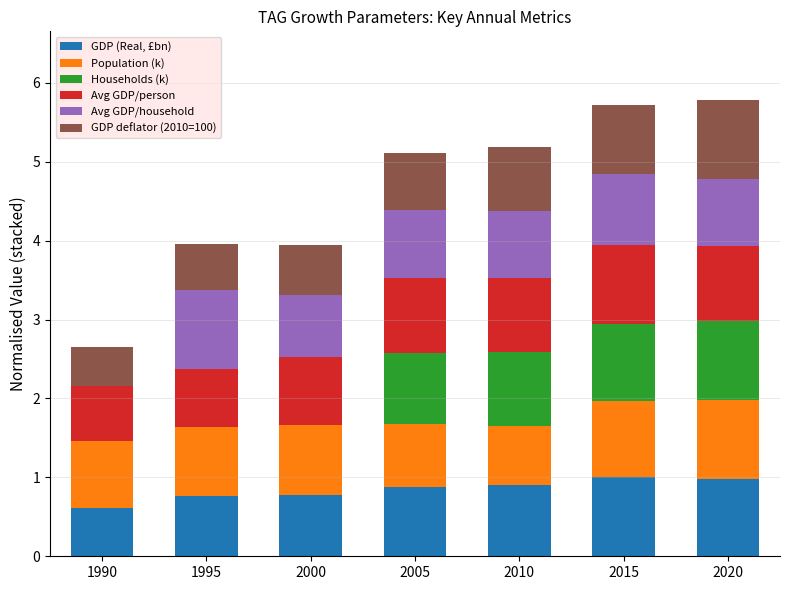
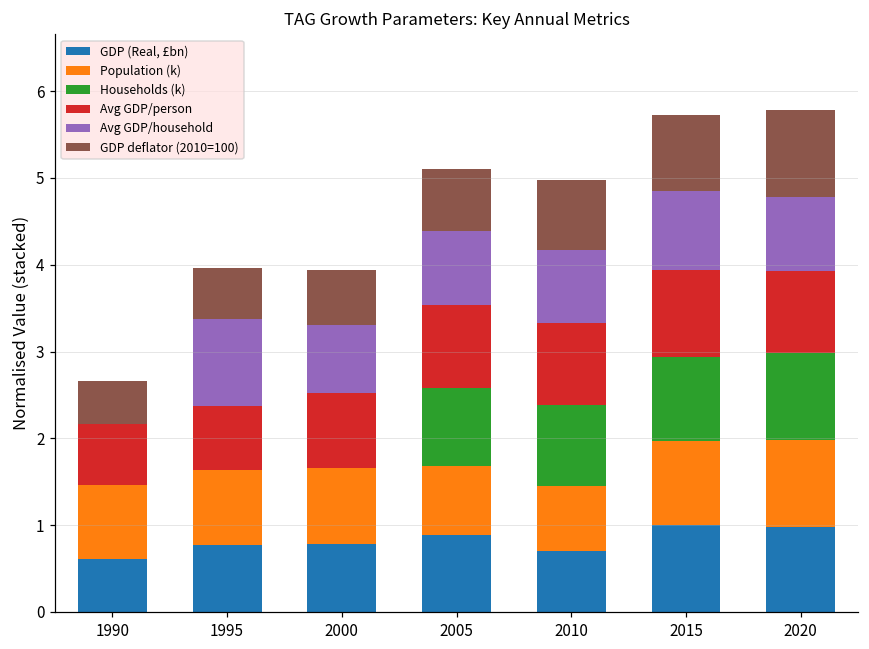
  {
    "GDP (Real, £bn)": {
      "1990": 0.6,
      "1995": 0.8,
      "2000": 0.8,
      "2005": 0.9,
-     "2010": 0.9,
+     "2010": 0.7,
      "2015": 1.0,
      "2020": 1.0
    },
    "Population (k)": {
      "1990": 0.9,
      "1995": 0.9,
      "2000": 0.9,
      "2005": 0.8,
      "2010": 0.8,
      "2015": 1.0,
      "2020": 1.0
    },
    "Households (k)": {
      "1990": 0.0,
      "1995": 0.0,
      "2000": 0.0,
      "2005": 0.9,
      "2010": 0.9,
      "2015": 1.0,
      "2020": 1.0
    },
    "Avg GDP/person": {
      "1990": 0.7,
      "1995": 0.7,
      "2000": 0.9,
      "2005": 0.9,
      "2010": 0.9,
      "2015": 1.0,
      "2020": 0.9
    },
    "Avg GDP/household": {
      "1990": 0.0,
      "1995": 1.0,
      "2000": 0.8,
      "2005": 0.9,
      "2010": 0.8,
      "2015": 0.9,
      "2020": 0.9
    },
    "GDP deflator (2010=100)": {
      "1990": 0.5,
      "1995": 0.6,
      "2000": 0.6,
      "2005": 0.7,
      "2010": 0.8,
      "2015": 0.9,
      "2020": 1.0
    }
  }
